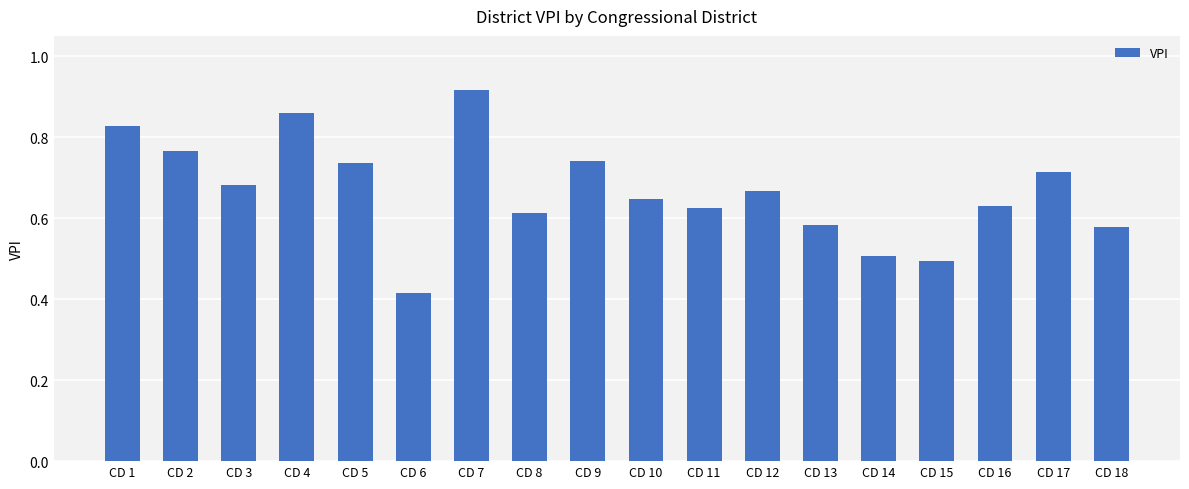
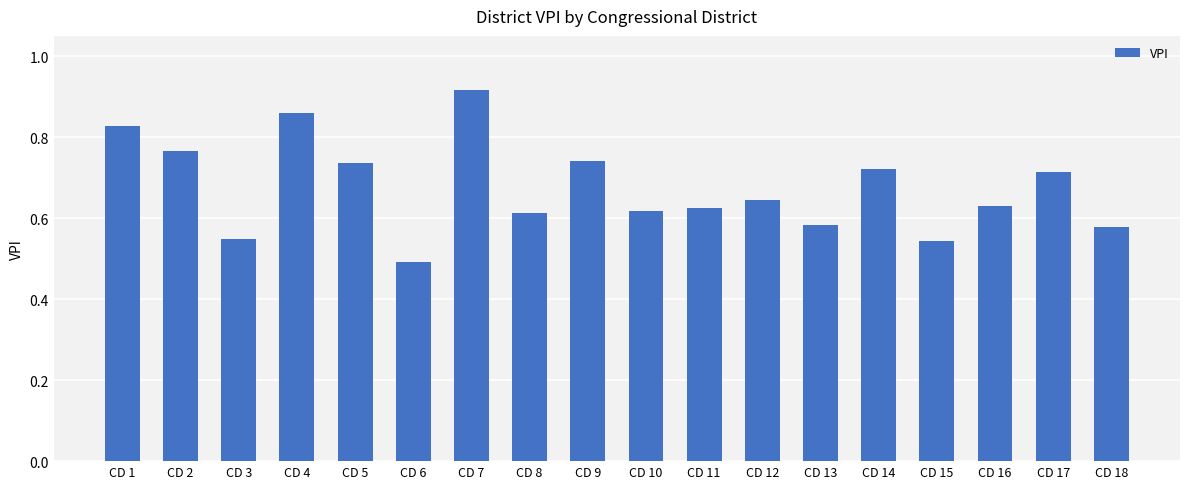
  {
    "CD 1": 0.83,
    "CD 2": 0.77,
-   "CD 3": 0.68,
+   "CD 3": 0.55,
    "CD 4": 0.86,
    "CD 5": 0.74,
-   "CD 6": 0.42,
+   "CD 6": 0.49,
    "CD 7": 0.92,
    "CD 8": 0.61,
    "CD 9": 0.74,
-   "CD 10": 0.65,
+   "CD 10": 0.62,
    "CD 11": 0.63,
-   "CD 12": 0.67,
+   "CD 12": 0.65,
    "CD 13": 0.58,
-   "CD 14": 0.51,
-   "CD 15": 0.49,
+   "CD 14": 0.72,
+   "CD 15": 0.54,
    "CD 16": 0.63,
    "CD 17": 0.71,
    "CD 18": 0.58
  }
